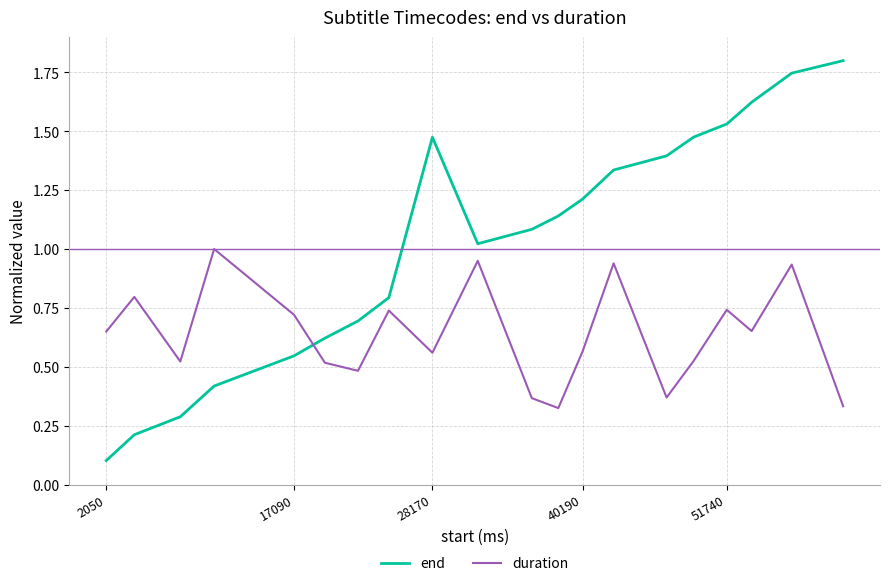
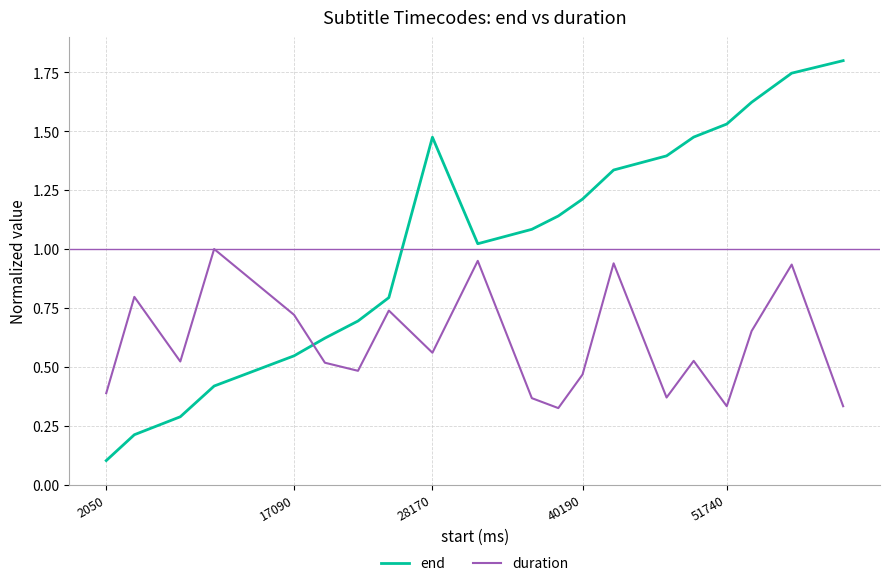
  {
    "end": {
      "2050": 0.10,
      "17090": 0.55,
      "28170": 1.47,
      "40190": 1.21,
      "51740": 1.53
    },
    "duration": {
-     "2050": 0.65,
+     "2050": 0.39,
      "17090": 0.72,
      "28170": 0.56,
-     "40190": 0.56,
-     "51740": 0.74
+     "40190": 0.47,
+     "51740": 0.33
    }
  }
